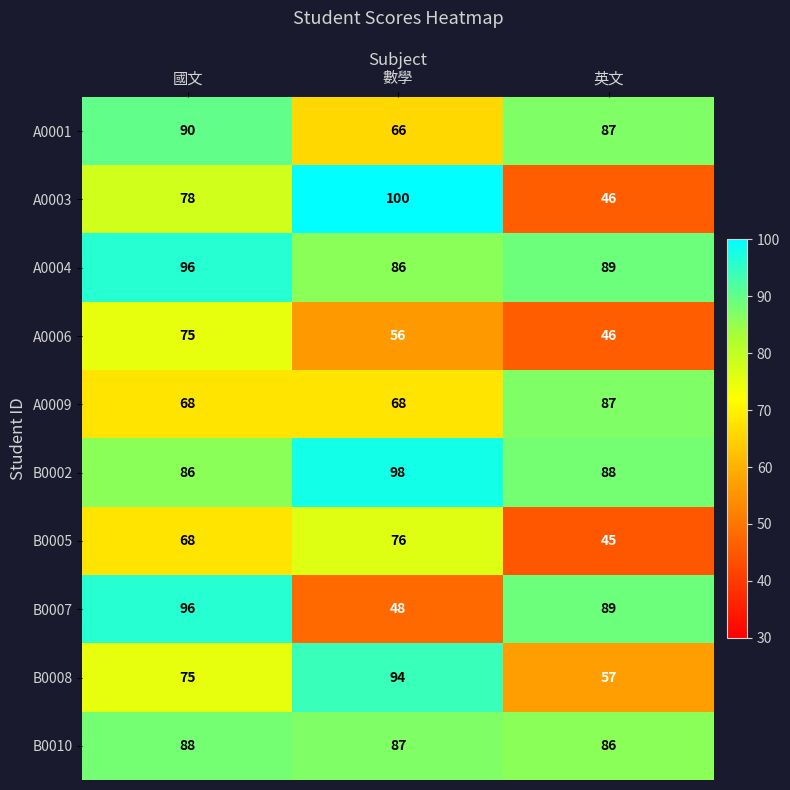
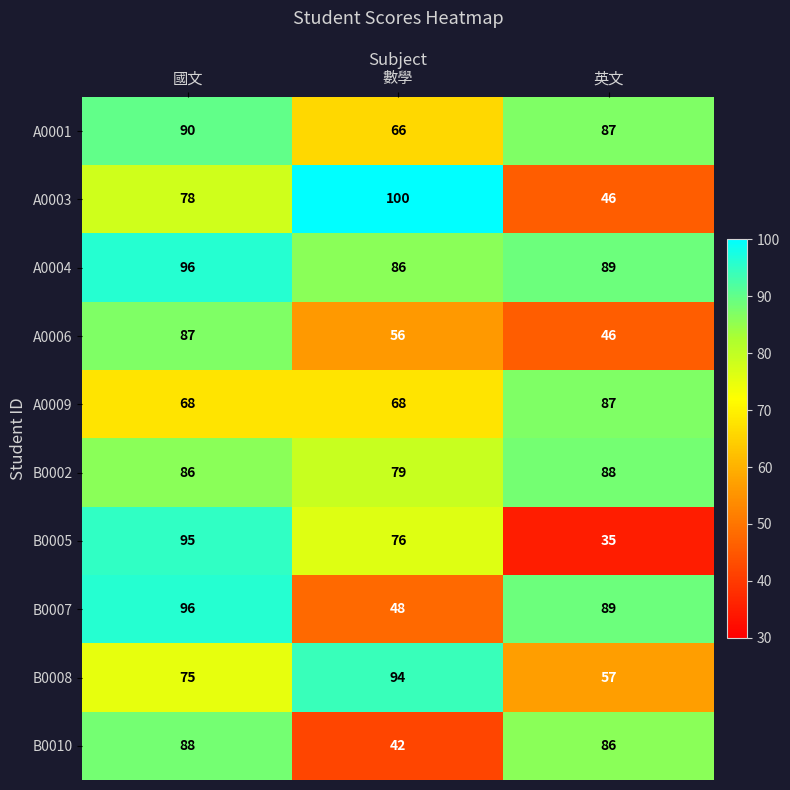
  {
    "A0001": {
      "國文": 90,
      "數學": 66,
      "英文": 87
    },
    "A0003": {
      "國文": 78,
      "數學": 100,
      "英文": 46
    },
    "A0004": {
      "國文": 96,
      "數學": 86,
      "英文": 89
    },
    "A0006": {
-     "國文": 75,
+     "國文": 87,
      "數學": 56,
      "英文": 46
    },
    "A0009": {
      "國文": 68,
      "數學": 68,
      "英文": 87
    },
    "B0002": {
      "國文": 86,
-     "數學": 98,
+     "數學": 79,
      "英文": 88
    },
    "B0005": {
-     "國文": 68,
+     "國文": 95,
      "數學": 76,
-     "英文": 45
+     "英文": 35
    },
    "B0007": {
      "國文": 96,
      "數學": 48,
      "英文": 89
    },
    "B0008": {
      "國文": 75,
      "數學": 94,
      "英文": 57
    },
    "B0010": {
      "國文": 88,
-     "數學": 87,
+     "數學": 42,
      "英文": 86
    }
  }
